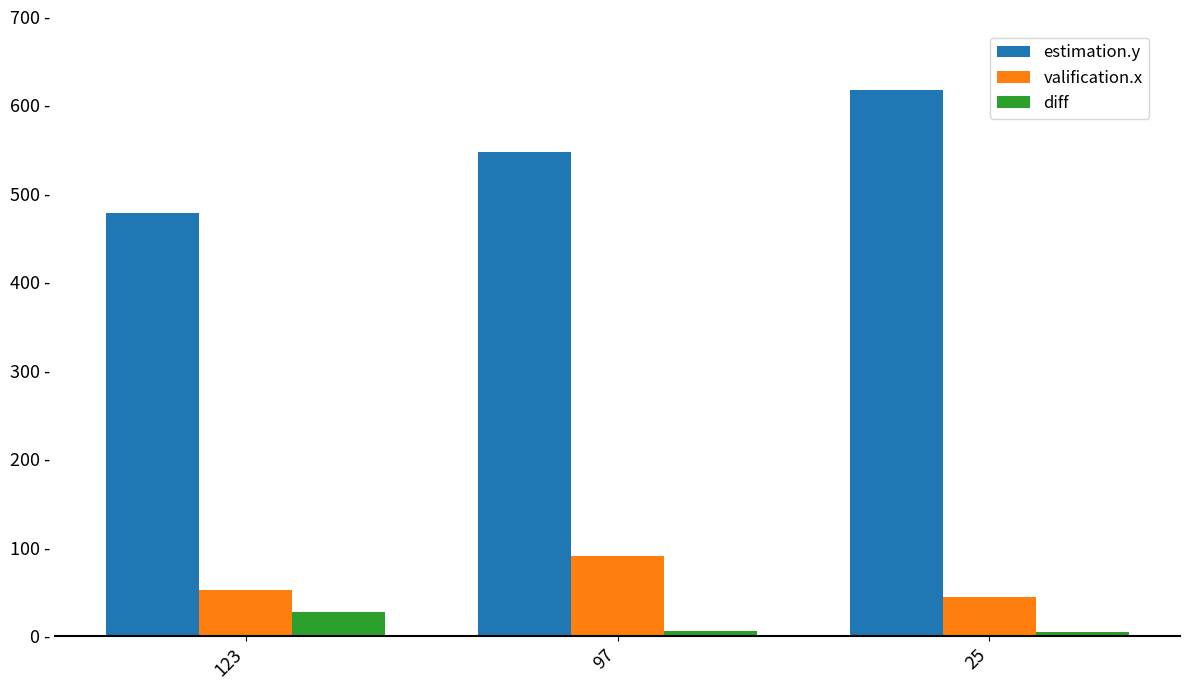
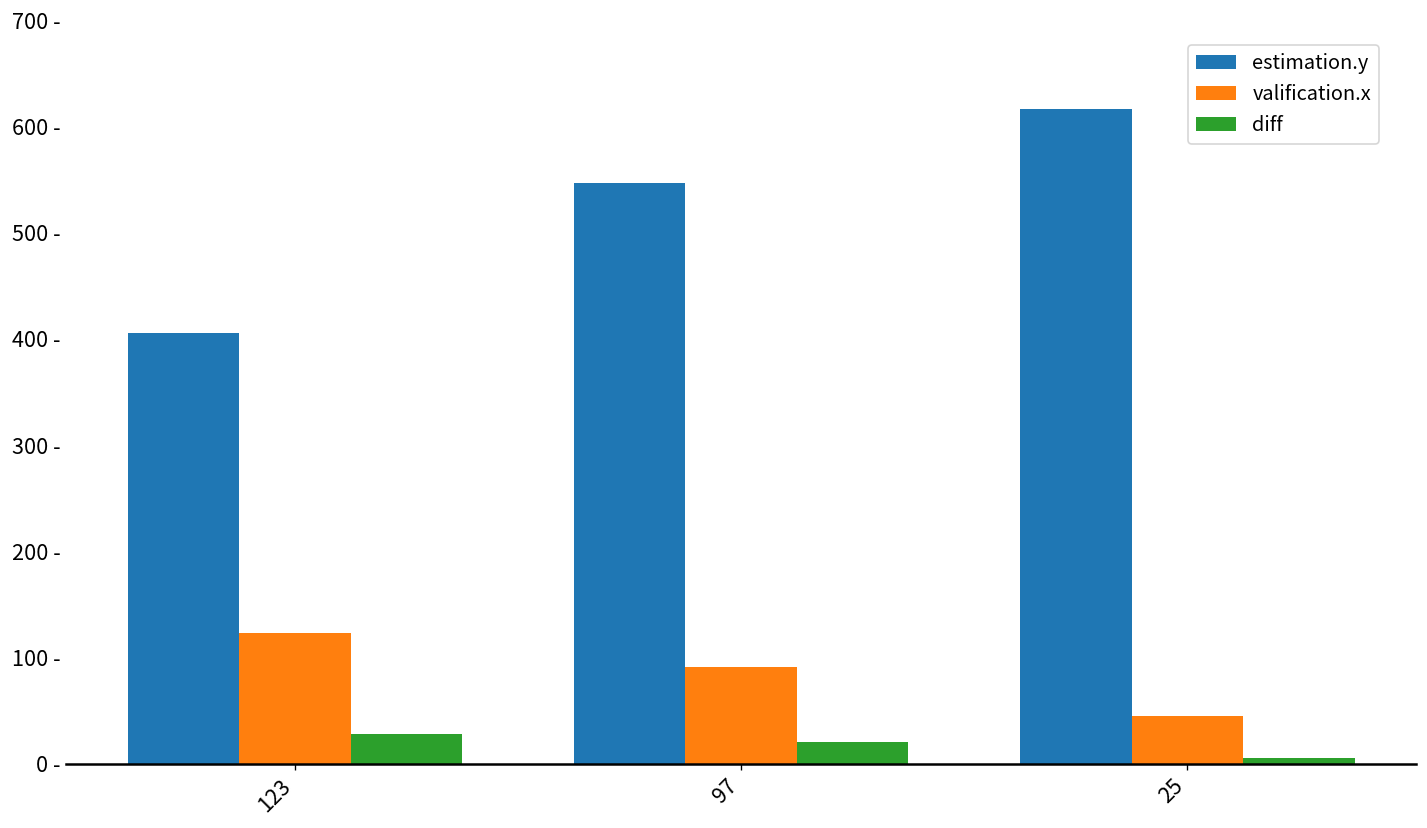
  {
    "estimation.y": {
-     "123": "480 -",
+     "123": "410 -",
      "97": "550 -",
      "25": "620 -"
    },
    "valification.x": {
-     "123": "50 -",
+     "123": "120 -",
      "97": "90 -",
      "25": "50 -"
    },
    "diff": {
      "123": "30 -",
-     "97": "10 -",
+     "97": "20 -",
      "25": "10 -"
    }
  }
